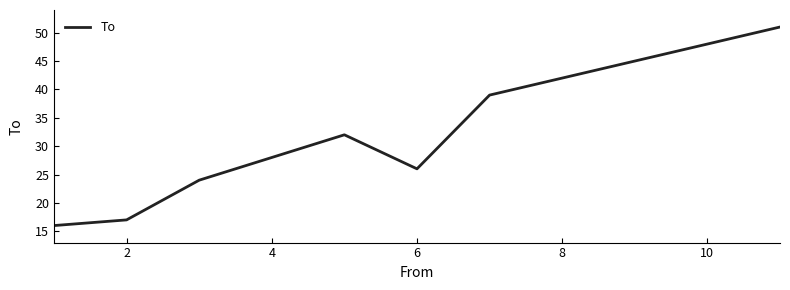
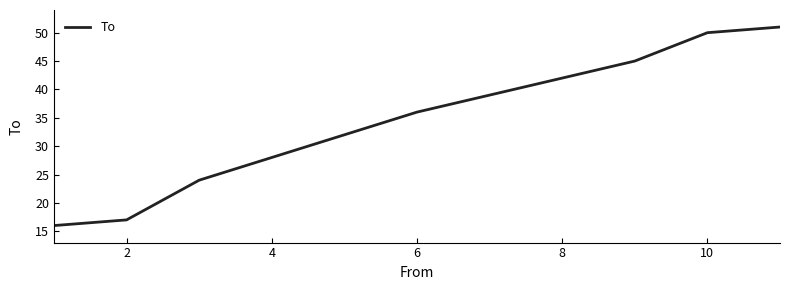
  {
    "2": 17,
    "4": 28,
-   "6": 26,
+   "6": 36,
    "8": 42,
-   "10": 48
+   "10": 50
  }
